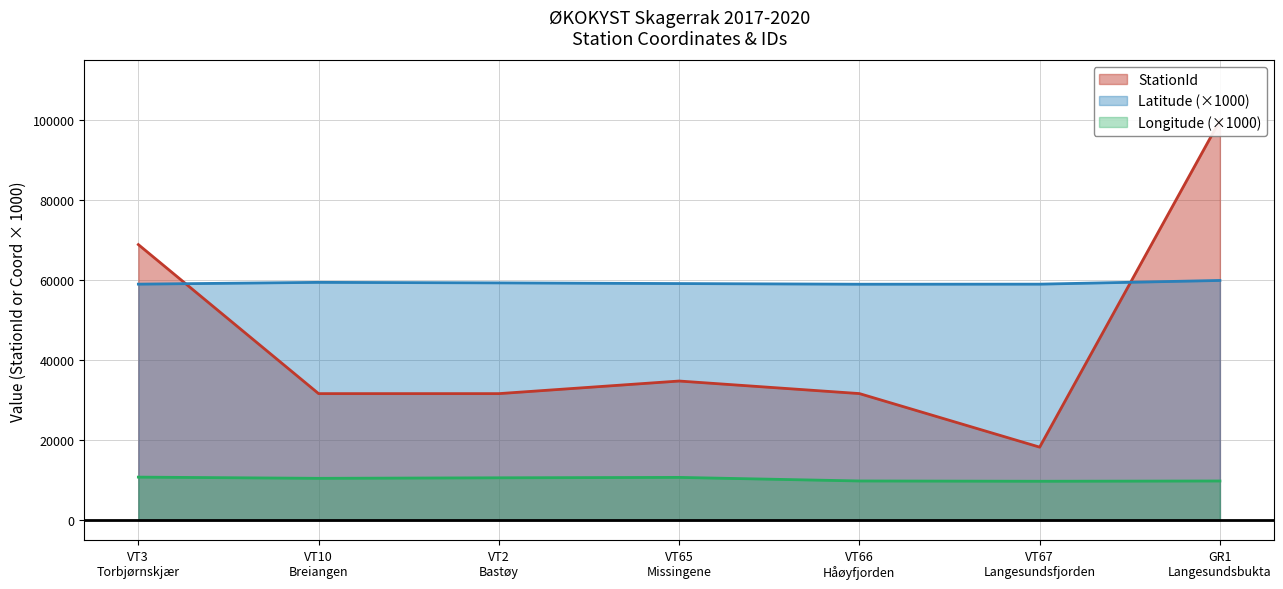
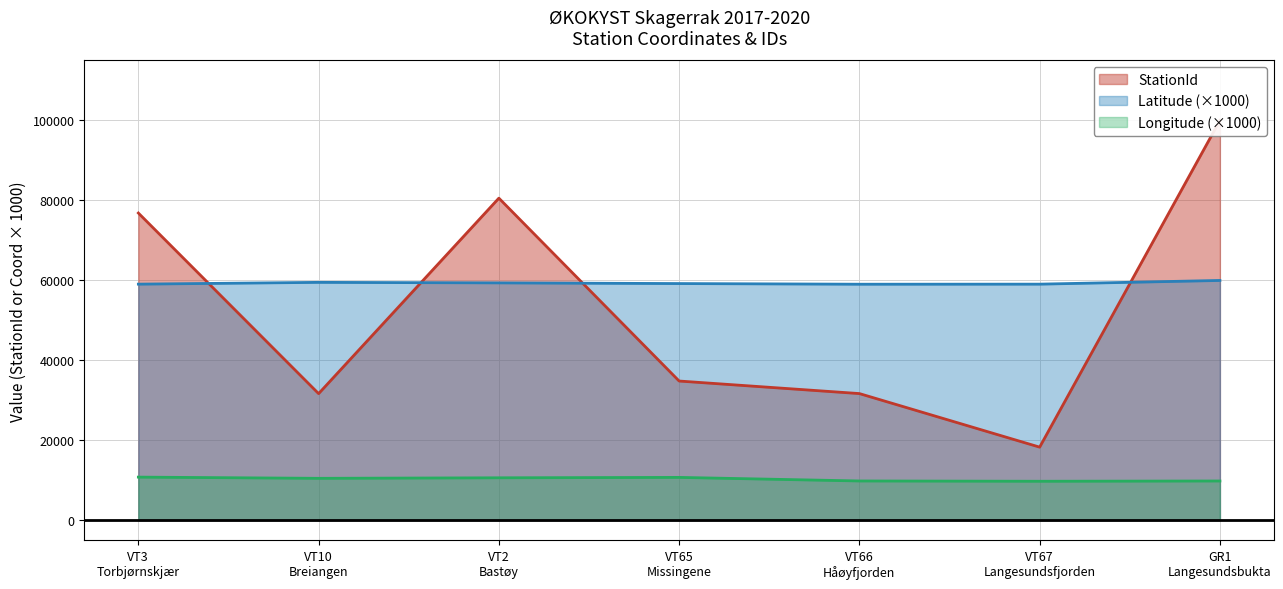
  {
    "StationId": {
-     "VT3 Torbjørnskjær": 69000,
+     "VT3 Torbjørnskjær": 77000,
      "VT10 Breiangen": 32000,
-     "VT2 Bastøy": 32000,
+     "VT2 Bastøy": 81000,
      "VT65 Missingene": 35000,
      "VT66 Håøyfjorden": 32000,
      "VT67 Langesundsfjorden": 18000
    }
  }
